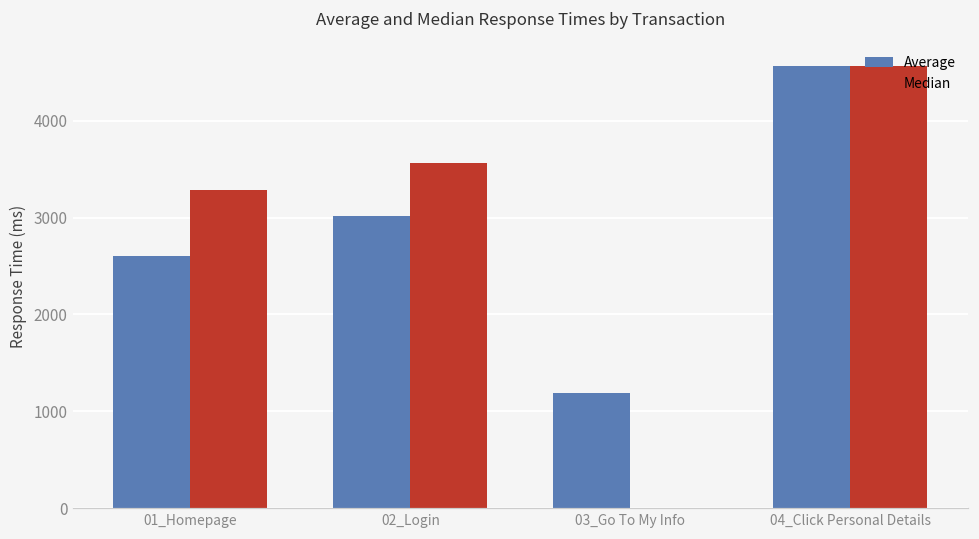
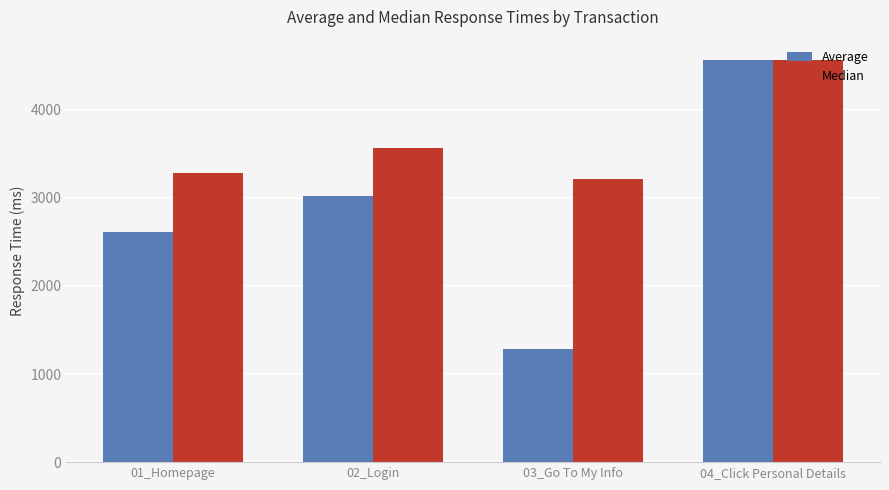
  {
    "Average": {
      "01_Homepage": 2600,
      "02_Login": 3000,
-     "03_Go To My Info": 1200,
+     "03_Go To My Info": 1300,
      "04_Click Personal Details": 4600
    },
    "Median": {
      "01_Homepage": 3300,
      "02_Login": 3600,
-     "03_Go To My Info": 0,
+     "03_Go To My Info": 3200,
      "04_Click Personal Details": 4600
    }
  }
